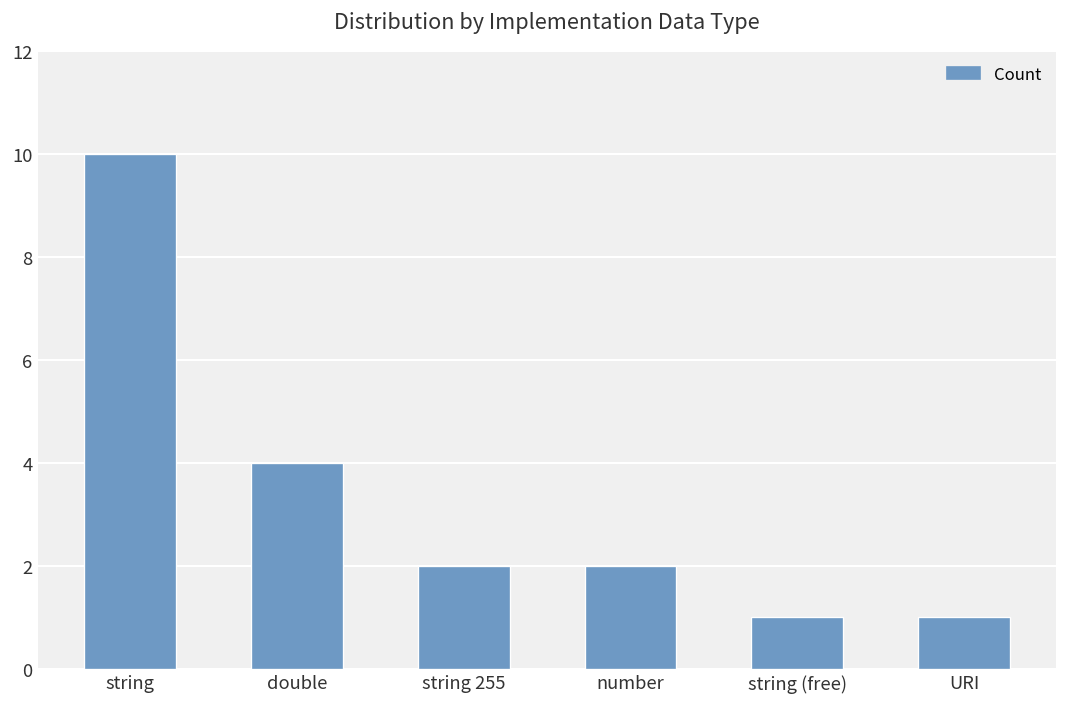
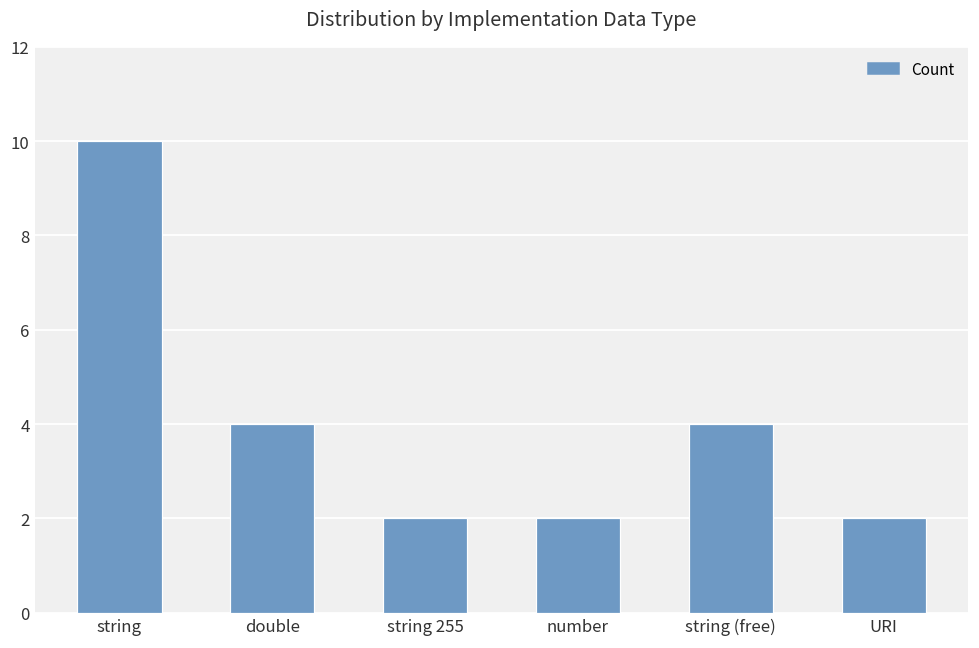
  {
    "string": 10,
    "double": 4,
    "string 255": 2,
    "number": 2,
-   "string (free)": 1,
-   "URI": 1
+   "string (free)": 4,
+   "URI": 2
  }
